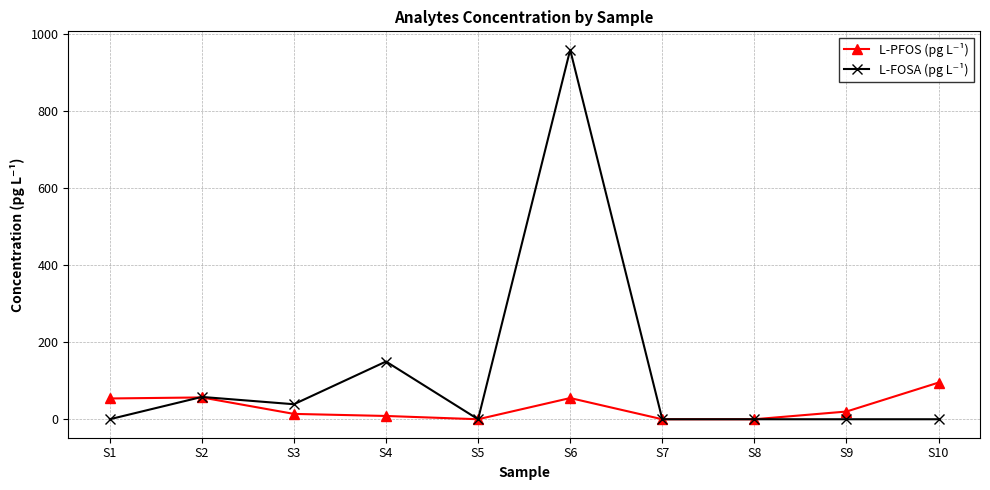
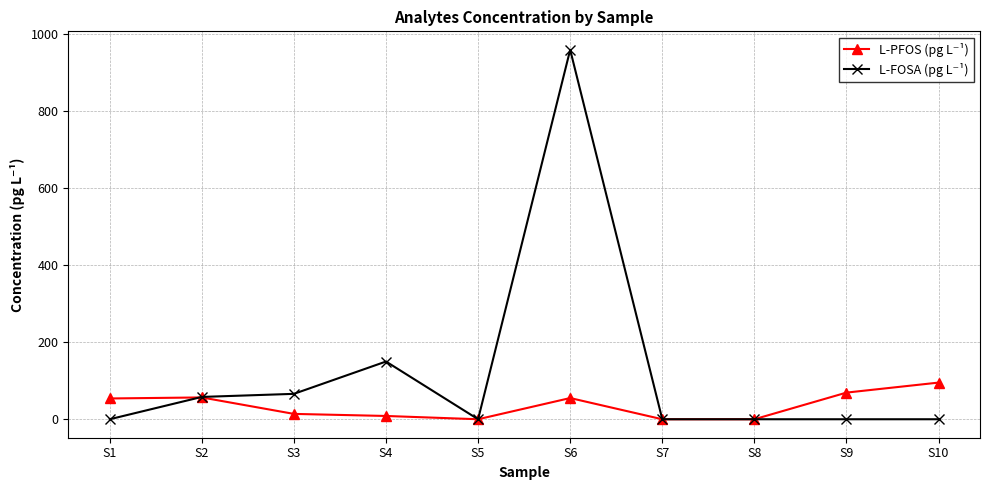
  {
    "L-PFOS (pg L⁻¹)": {
      "S1": 50,
      "S3": 10,
      "S4": 10,
      "S6": 60,
-     "S9": 20,
+     "S9": 70,
      "S10": 100
    },
    "L-FOSA (pg L⁻¹)": {
      "S1": 0,
-     "S3": 40,
+     "S3": 70,
      "S4": 150,
      "S6": 960,
      "S9": 0,
      "S10": 0
    }
  }
